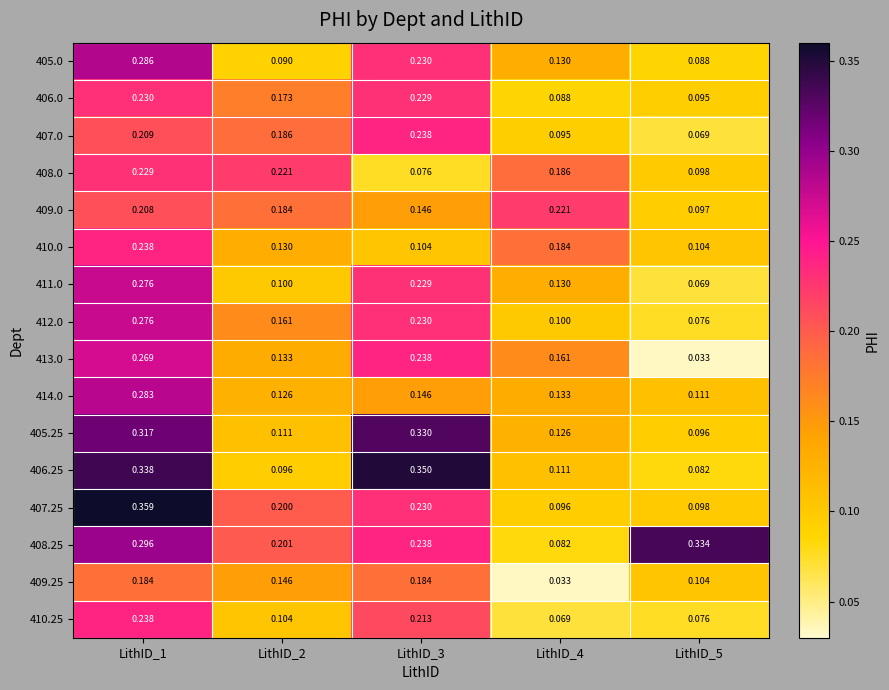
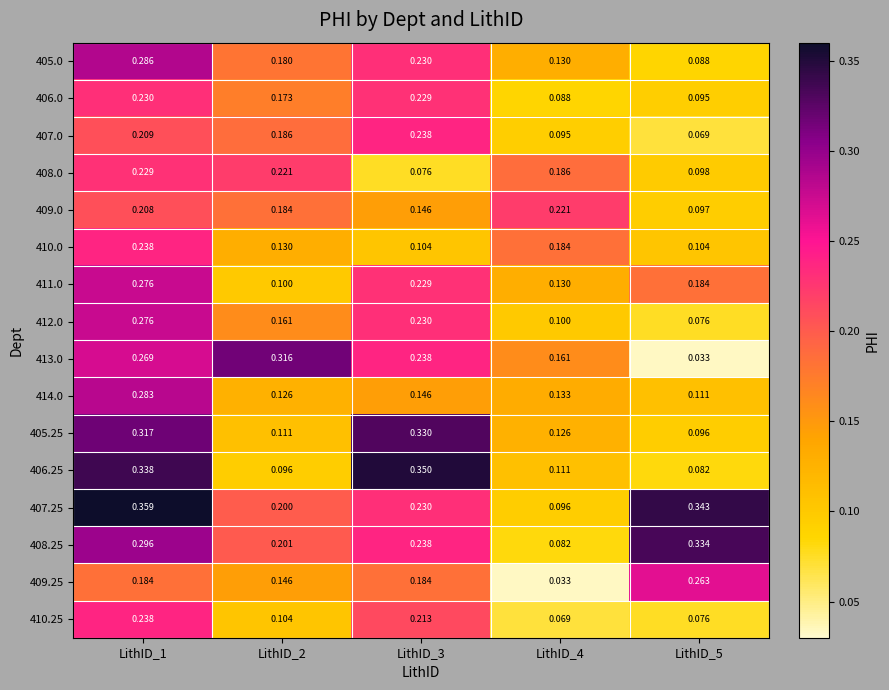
  {
    "405.0": {
      "LithID_1": 0.286,
-     "LithID_2": 0.090,
+     "LithID_2": 0.180,
      "LithID_3": 0.230,
      "LithID_4": 0.130,
      "LithID_5": 0.088
    },
    "406.0": {
      "LithID_1": 0.230,
      "LithID_2": 0.173,
      "LithID_3": 0.229,
      "LithID_4": 0.088,
      "LithID_5": 0.095
    },
    "407.0": {
      "LithID_1": 0.209,
      "LithID_2": 0.186,
      "LithID_3": 0.238,
      "LithID_4": 0.095,
      "LithID_5": 0.069
    },
    "408.0": {
      "LithID_1": 0.229,
      "LithID_2": 0.221,
      "LithID_3": 0.076,
      "LithID_4": 0.186,
      "LithID_5": 0.098
    },
    "409.0": {
      "LithID_1": 0.208,
      "LithID_2": 0.184,
      "LithID_3": 0.146,
      "LithID_4": 0.221,
      "LithID_5": 0.097
    },
    "410.0": {
      "LithID_1": 0.238,
      "LithID_2": 0.130,
      "LithID_3": 0.104,
      "LithID_4": 0.184,
      "LithID_5": 0.104
    },
    "411.0": {
      "LithID_1": 0.276,
      "LithID_2": 0.100,
      "LithID_3": 0.229,
      "LithID_4": 0.130,
-     "LithID_5": 0.069
+     "LithID_5": 0.184
    },
    "412.0": {
      "LithID_1": 0.276,
      "LithID_2": 0.161,
      "LithID_3": 0.230,
      "LithID_4": 0.100,
      "LithID_5": 0.076
    },
    "413.0": {
      "LithID_1": 0.269,
-     "LithID_2": 0.133,
+     "LithID_2": 0.316,
      "LithID_3": 0.238,
      "LithID_4": 0.161,
      "LithID_5": 0.033
    },
    "414.0": {
      "LithID_1": 0.283,
      "LithID_2": 0.126,
      "LithID_3": 0.146,
      "LithID_4": 0.133,
      "LithID_5": 0.111
    },
    "405.25": {
      "LithID_1": 0.317,
      "LithID_2": 0.111,
      "LithID_3": 0.330,
      "LithID_4": 0.126,
      "LithID_5": 0.096
    },
    "406.25": {
      "LithID_1": 0.338,
      "LithID_2": 0.096,
      "LithID_3": 0.350,
      "LithID_4": 0.111,
      "LithID_5": 0.082
    },
    "407.25": {
      "LithID_1": 0.359,
      "LithID_2": 0.200,
      "LithID_3": 0.230,
      "LithID_4": 0.096,
-     "LithID_5": 0.098
+     "LithID_5": 0.343
    },
    "408.25": {
      "LithID_1": 0.296,
      "LithID_2": 0.201,
      "LithID_3": 0.238,
      "LithID_4": 0.082,
      "LithID_5": 0.334
    },
    "409.25": {
      "LithID_1": 0.184,
      "LithID_2": 0.146,
      "LithID_3": 0.184,
      "LithID_4": 0.033,
-     "LithID_5": 0.104
+     "LithID_5": 0.263
    },
    "410.25": {
      "LithID_1": 0.238,
      "LithID_2": 0.104,
      "LithID_3": 0.213,
      "LithID_4": 0.069,
      "LithID_5": 0.076
    }
  }
